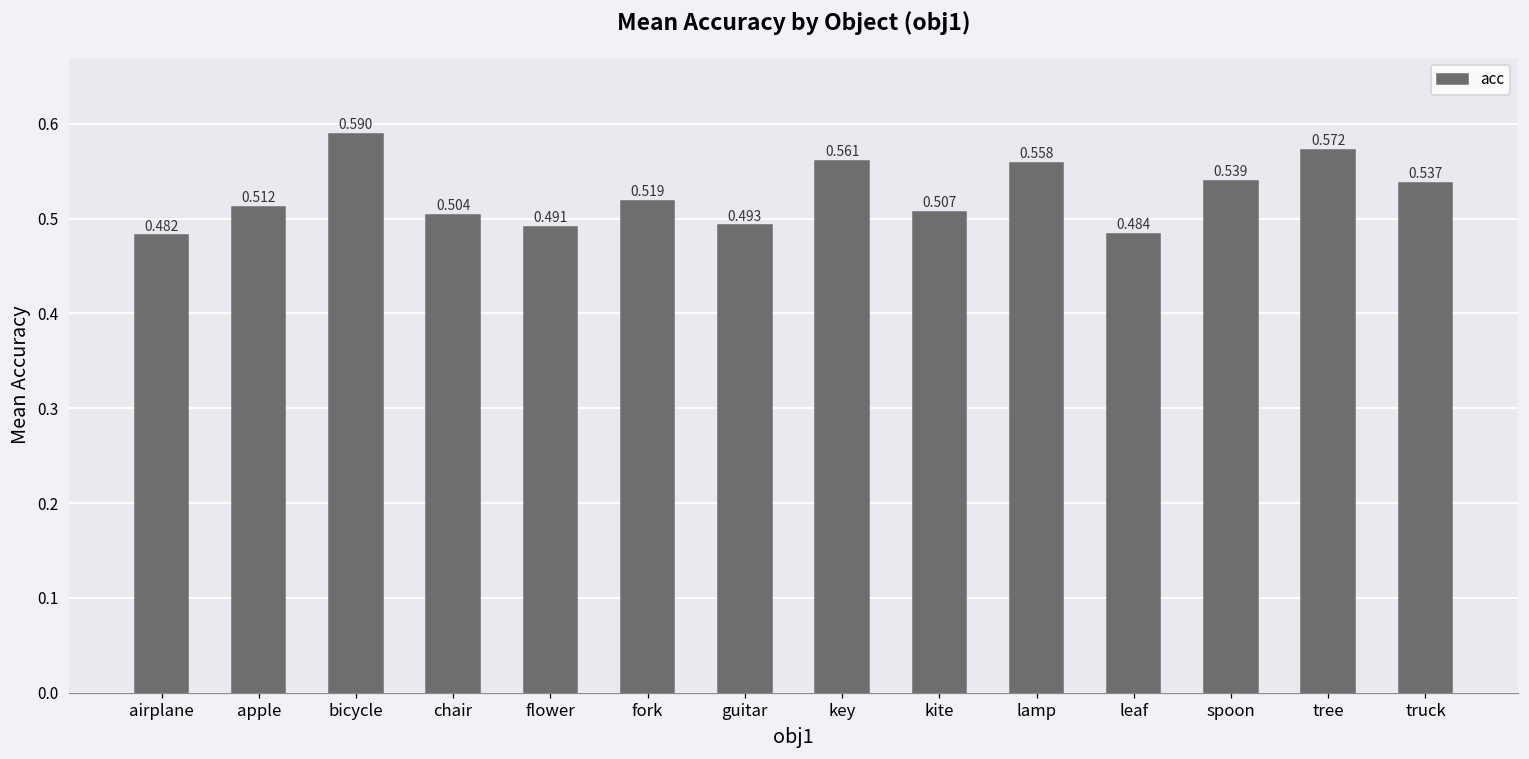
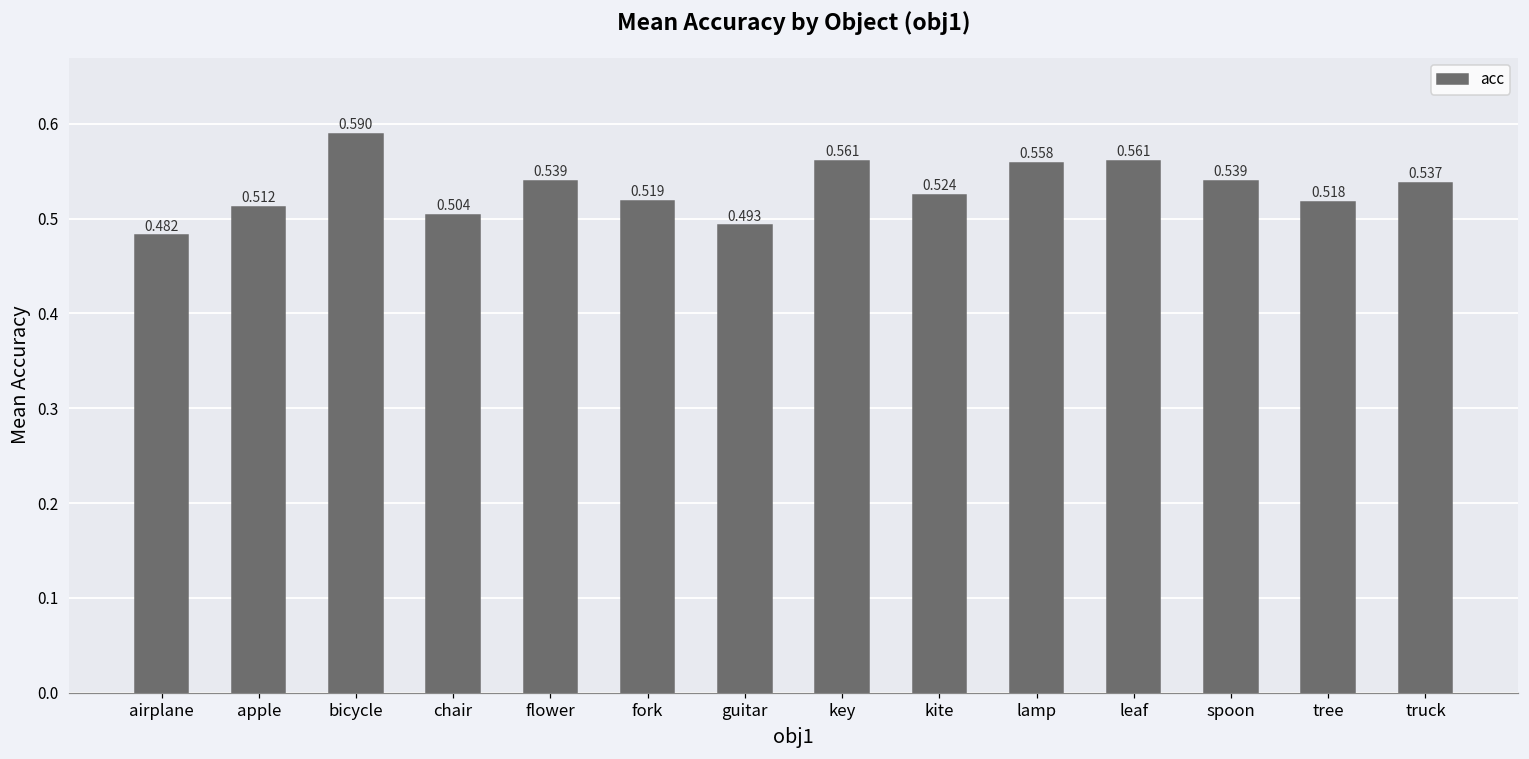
  {
    "airplane": 0.482,
    "apple": 0.512,
    "bicycle": 0.590,
    "chair": 0.504,
-   "flower": 0.491,
+   "flower": 0.539,
    "fork": 0.519,
    "guitar": 0.493,
    "key": 0.561,
-   "kite": 0.507,
+   "kite": 0.524,
    "lamp": 0.558,
-   "leaf": 0.484,
+   "leaf": 0.561,
    "spoon": 0.539,
-   "tree": 0.572,
+   "tree": 0.518,
    "truck": 0.537
  }
